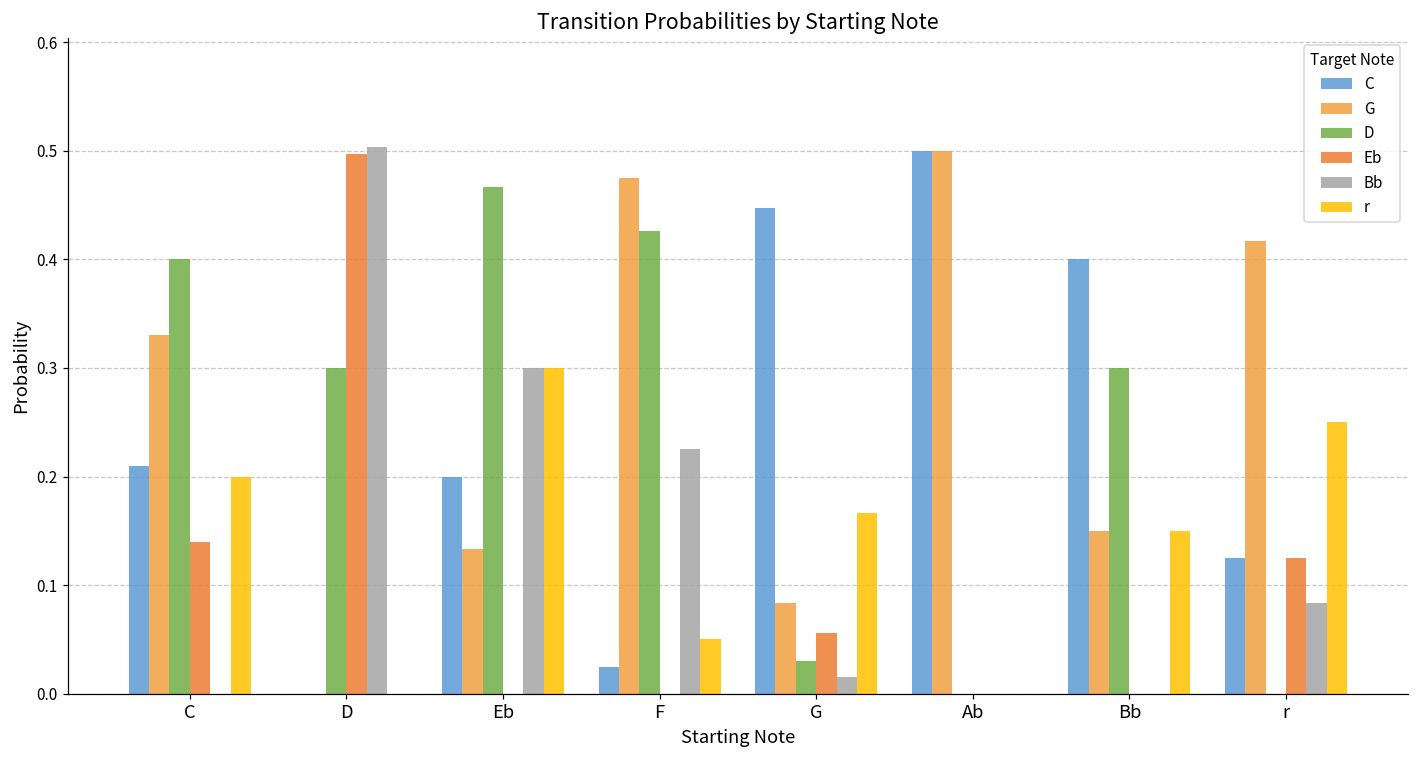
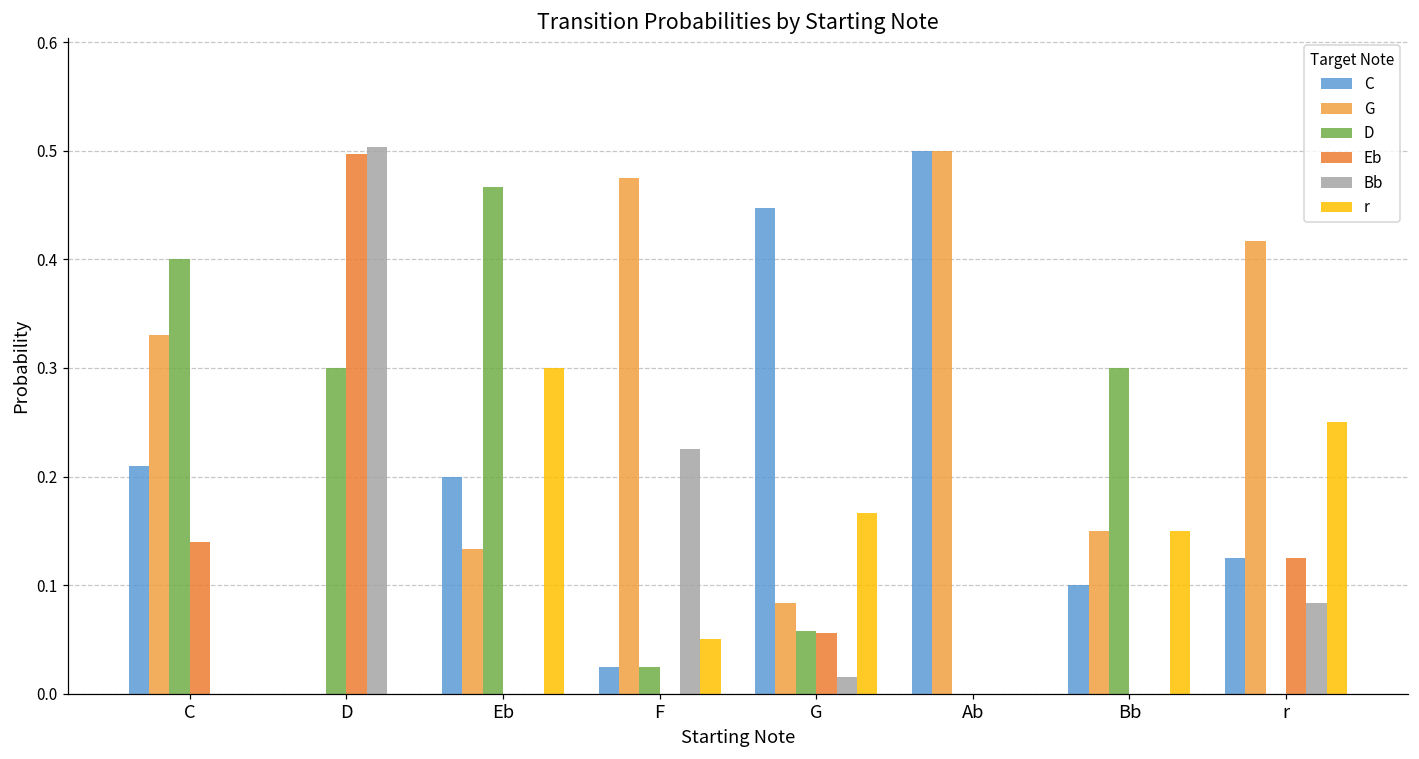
  {
    "C": {
      "C": 0.21,
      "D": 0.0,
      "Eb": 0.2,
      "F": 0.03,
      "G": 0.45,
      "Ab": 0.5,
-     "Bb": 0.4,
+     "Bb": 0.1,
      "r": 0.13
    },
    "D": {
      "C": 0.40,
      "D": 0.30,
      "Eb": 0.47,
-     "F": 0.43,
-     "G": 0.03,
+     "F": 0.03,
+     "G": 0.06,
      "Ab": 0.00,
      "Bb": 0.30,
      "r": 0.00
    },
    "Bb": {
      "C": 0.0,
      "D": 0.50,
-     "Eb": 0.3,
+     "Eb": 0.0,
      "F": 0.23,
      "G": 0.02,
      "Ab": 0.0,
      "Bb": 0.0,
      "r": 0.08
    },
    "r": {
-     "C": 0.2,
+     "C": 0.0,
      "D": 0.0,
      "Eb": 0.3,
      "F": 0.05,
      "G": 0.17,
      "Ab": 0.0,
      "Bb": 0.15,
      "r": 0.25
    }
  }
